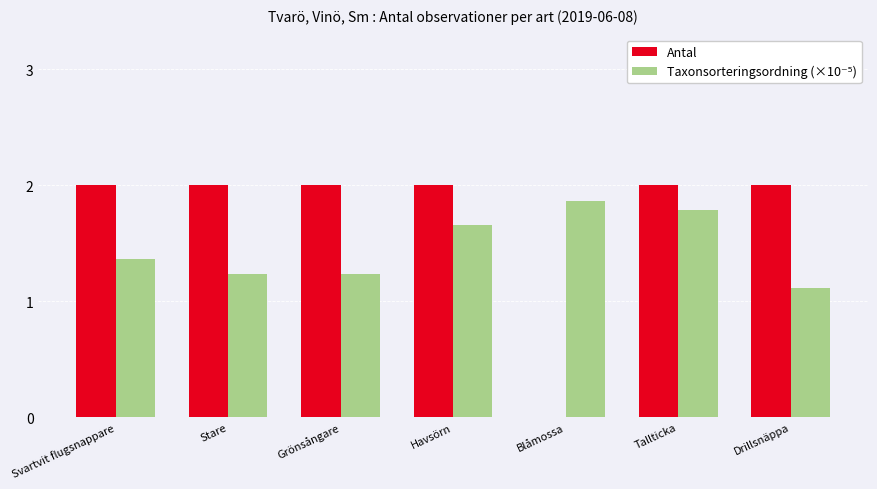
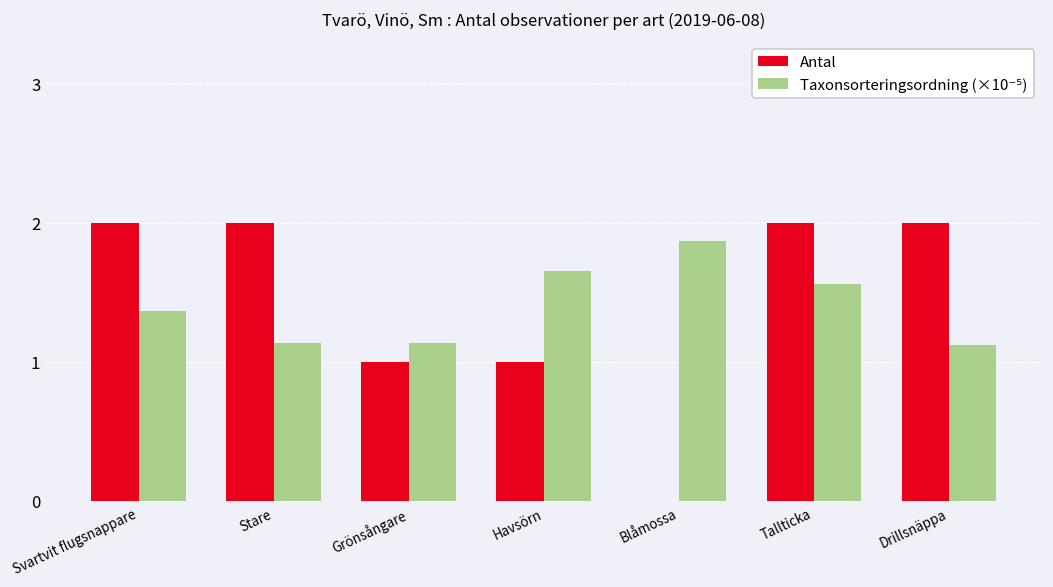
  {
    "Antal": {
      "Svartvit flugsnappare": 2,
      "Stare": 2,
-     "Grönsångare": 2,
-     "Havsörn": 2,
+     "Grönsångare": 1,
+     "Havsörn": 1,
      "Blåmossa": 0,
      "Tallticka": 2,
      "Drillsnäppa": 2
    },
    "Taxonsorteringsordning (×10⁻⁵)": {
      "Svartvit flugsnappare": 1.36,
-     "Stare": 1.23,
-     "Grönsångare": 1.24,
+     "Stare": 1.14,
+     "Grönsångare": 1.13,
      "Havsörn": 1.66,
      "Blåmossa": 1.87,
-     "Tallticka": 1.79,
+     "Tallticka": 1.56,
      "Drillsnäppa": 1.12
    }
  }
